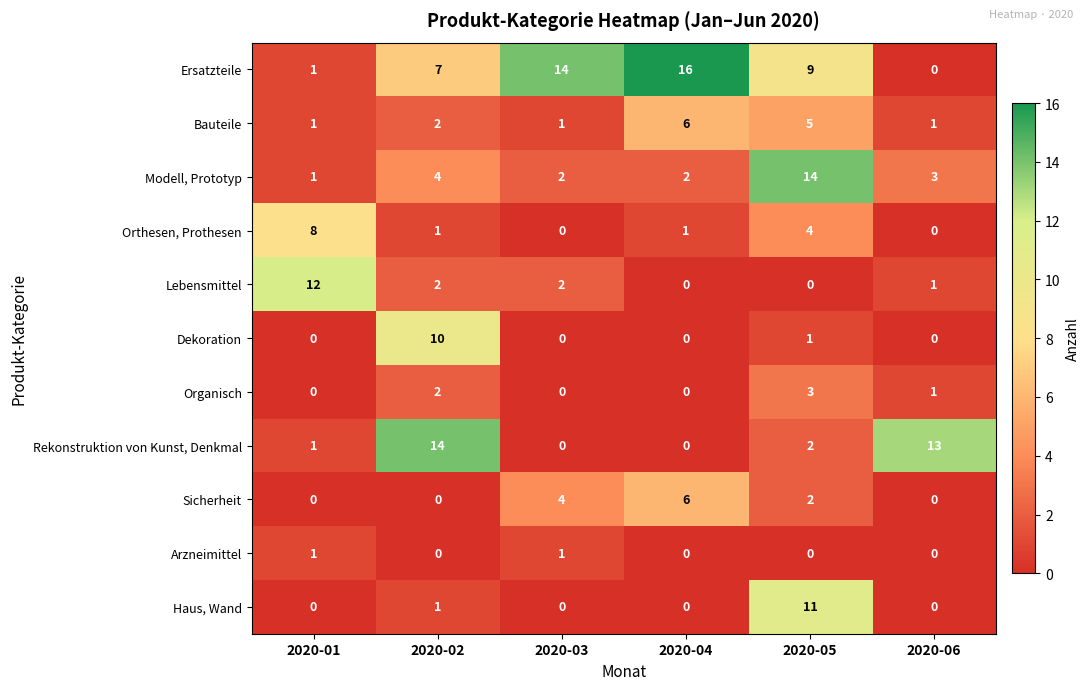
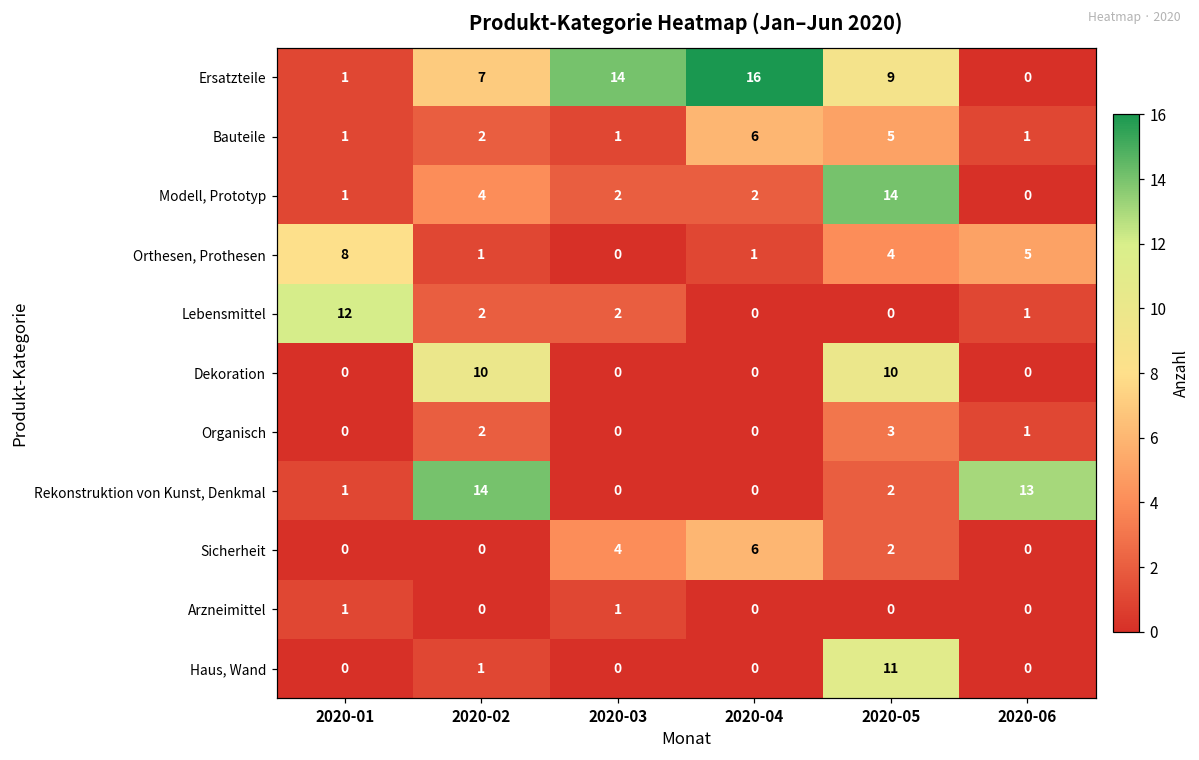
  {
    "Ersatzteile": {
      "2020-01": 1,
      "2020-02": 7,
      "2020-03": 14,
      "2020-04": 16,
      "2020-05": 9,
      "2020-06": 0
    },
    "Bauteile": {
      "2020-01": 1,
      "2020-02": 2,
      "2020-03": 1,
      "2020-04": 6,
      "2020-05": 5,
      "2020-06": 1
    },
    "Modell, Prototyp": {
      "2020-01": 1,
      "2020-02": 4,
      "2020-03": 2,
      "2020-04": 2,
      "2020-05": 14,
-     "2020-06": 3
+     "2020-06": 0
    },
    "Orthesen, Prothesen": {
      "2020-01": 8,
      "2020-02": 1,
      "2020-03": 0,
      "2020-04": 1,
      "2020-05": 4,
-     "2020-06": 0
+     "2020-06": 5
    },
    "Lebensmittel": {
      "2020-01": 12,
      "2020-02": 2,
      "2020-03": 2,
      "2020-04": 0,
      "2020-05": 0,
      "2020-06": 1
    },
    "Dekoration": {
      "2020-01": 0,
      "2020-02": 10,
      "2020-03": 0,
      "2020-04": 0,
-     "2020-05": 1,
+     "2020-05": 10,
      "2020-06": 0
    },
    "Organisch": {
      "2020-01": 0,
      "2020-02": 2,
      "2020-03": 0,
      "2020-04": 0,
      "2020-05": 3,
      "2020-06": 1
    },
    "Rekonstruktion von Kunst, Denkmal": {
      "2020-01": 1,
      "2020-02": 14,
      "2020-03": 0,
      "2020-04": 0,
      "2020-05": 2,
      "2020-06": 13
    },
    "Sicherheit": {
      "2020-01": 0,
      "2020-02": 0,
      "2020-03": 4,
      "2020-04": 6,
      "2020-05": 2,
      "2020-06": 0
    },
    "Arzneimittel": {
      "2020-01": 1,
      "2020-02": 0,
      "2020-03": 1,
      "2020-04": 0,
      "2020-05": 0,
      "2020-06": 0
    },
    "Haus, Wand": {
      "2020-01": 0,
      "2020-02": 1,
      "2020-03": 0,
      "2020-04": 0,
      "2020-05": 11,
      "2020-06": 0
    }
  }
